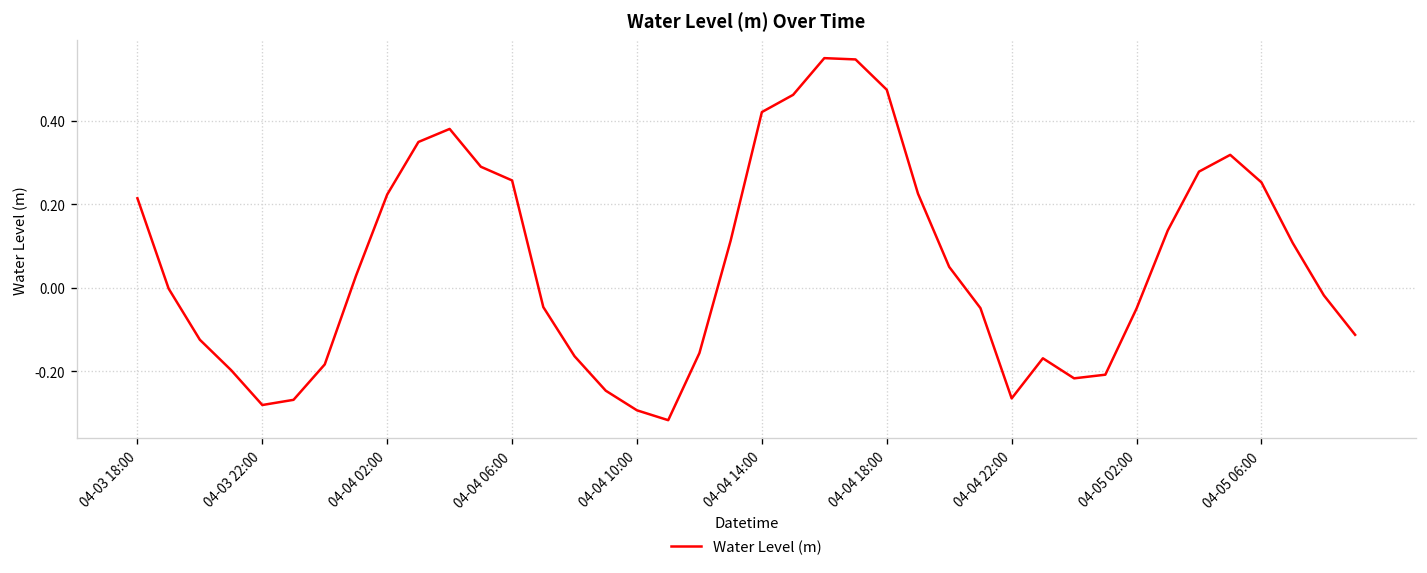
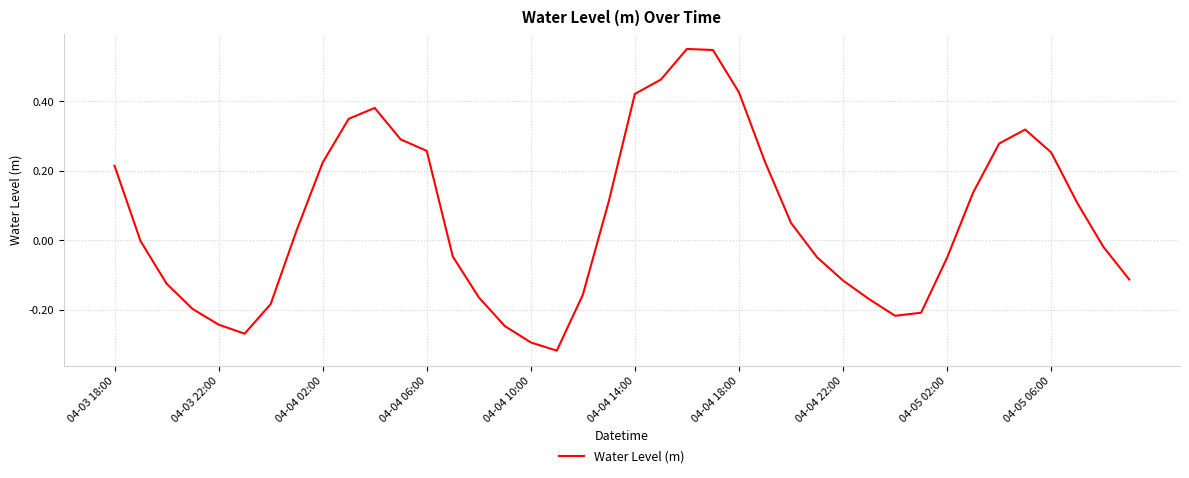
  {
    "04-03 18:00": 0.21,
-   "04-03 22:00": -0.28,
+   "04-03 22:00": -0.24,
    "04-04 02:00": 0.22,
    "04-04 06:00": 0.26,
    "04-04 10:00": -0.29,
    "04-04 14:00": 0.42,
-   "04-04 18:00": 0.47,
-   "04-04 22:00": -0.27,
+   "04-04 18:00": 0.43,
+   "04-04 22:00": -0.12,
    "04-05 02:00": -0.05,
    "04-05 06:00": 0.25
  }
